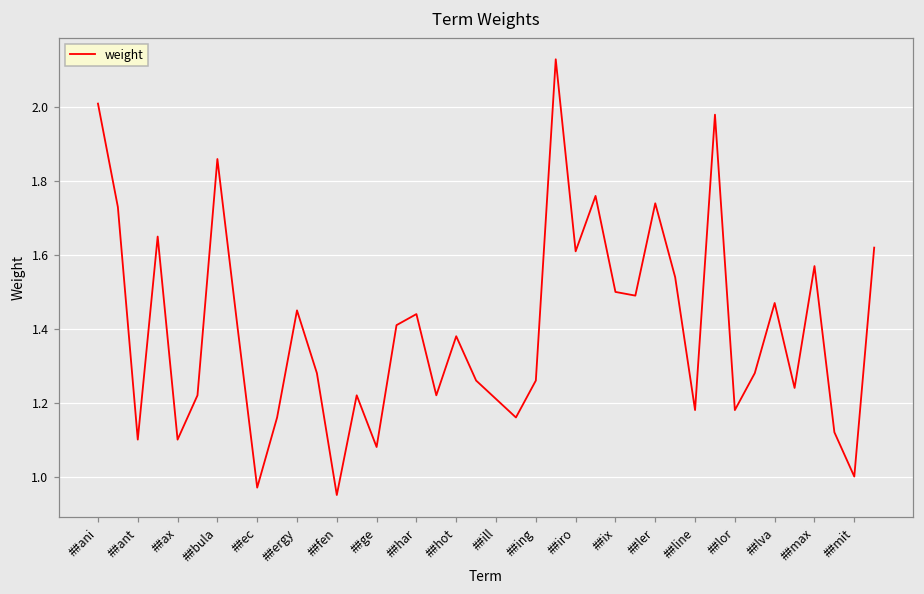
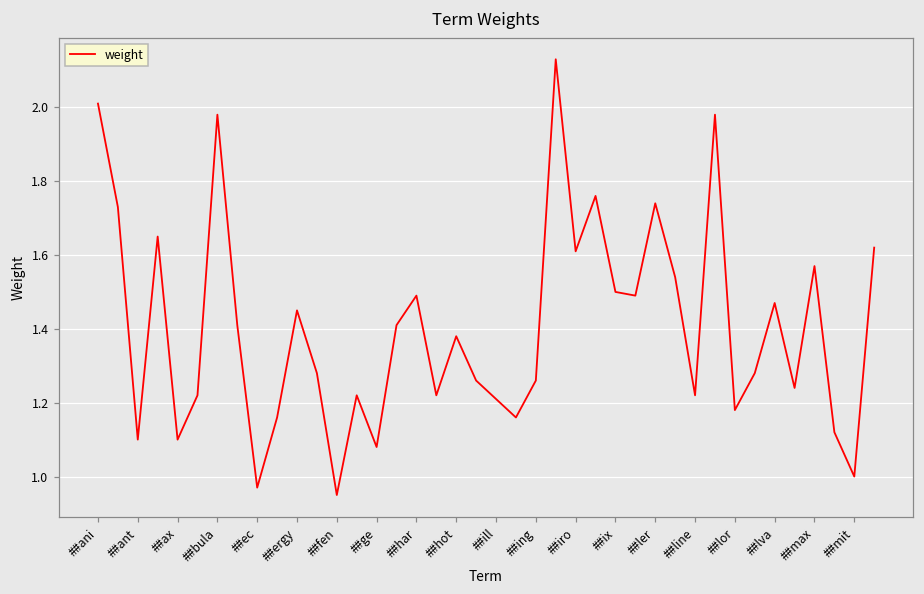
  {
    "##ani": 2.01,
    "##ant": 1.10,
    "##ax": 1.10,
-   "##bula": 1.86,
+   "##bula": 1.98,
    "##ec": 0.97,
    "##ergy": 1.45,
    "##fen": 0.95,
    "##ge": 1.08,
-   "##har": 1.44,
+   "##har": 1.49,
    "##hot": 1.38,
    "##ill": 1.21,
    "##ing": 1.26,
    "##iro": 1.61,
    "##ix": 1.50,
    "##ler": 1.74,
-   "##line": 1.18,
+   "##line": 1.22,
    "##lor": 1.18,
    "##lva": 1.47,
    "##max": 1.57,
    "##mit": 1.00
  }
